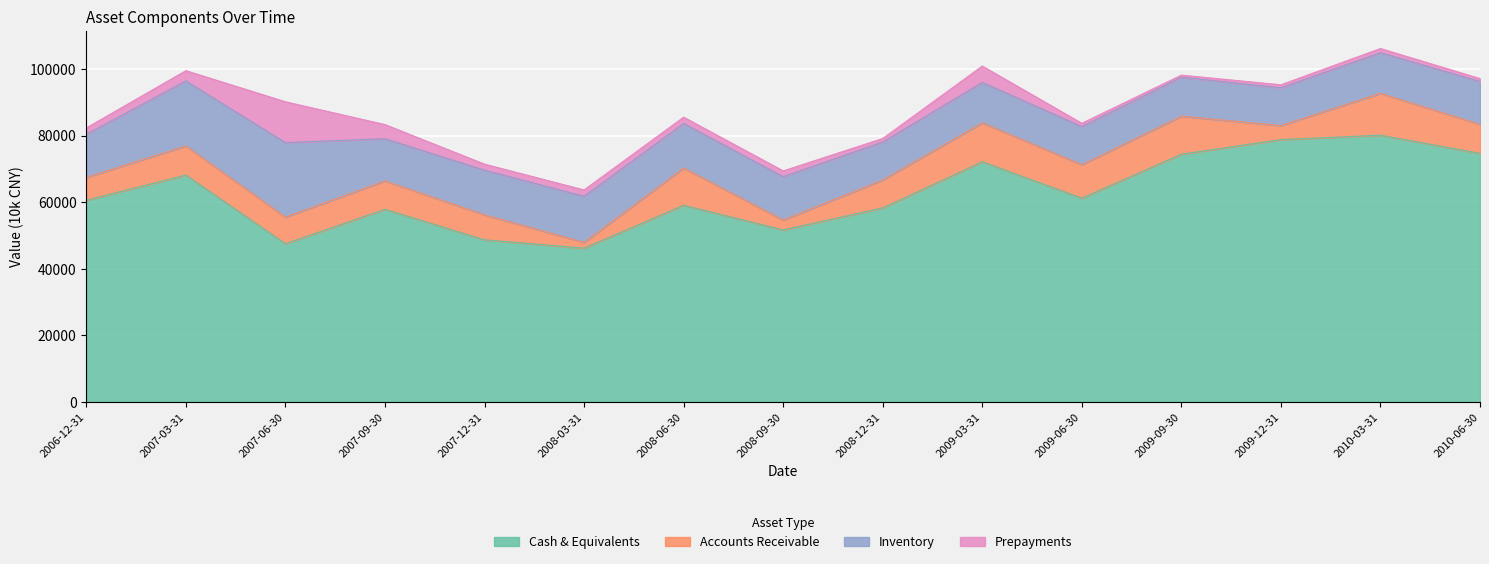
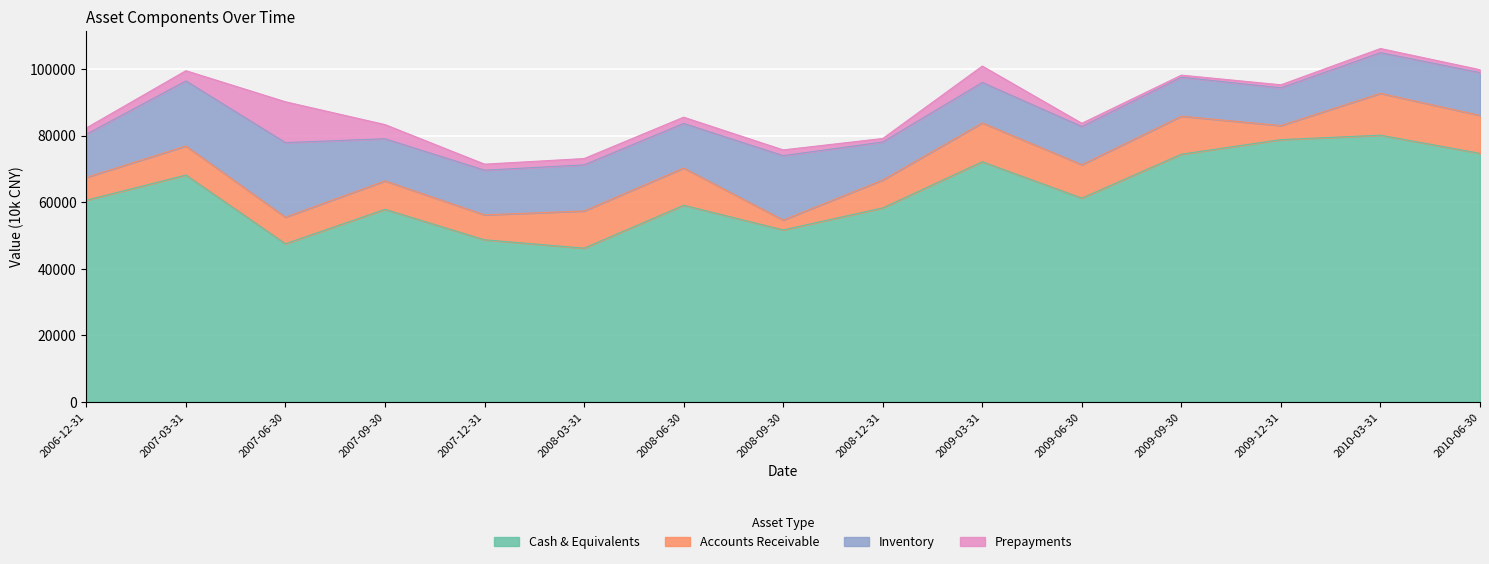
  {
    "Cash & Equivalents": {
      "2006-12-31": 61000,
      "2007-03-31": 68000,
      "2007-06-30": 47000,
      "2007-09-30": 58000,
      "2007-12-31": 49000,
      "2008-03-31": 46000,
      "2008-06-30": 59000,
      "2008-09-30": 52000,
      "2008-12-31": 58000,
      "2009-03-31": 72000,
      "2009-06-30": 61000,
      "2009-09-30": 74000,
      "2009-12-31": 79000,
      "2010-03-31": 80000,
      "2010-06-30": 75000
    },
    "Accounts Receivable": {
      "2006-12-31": 7000,
      "2007-03-31": 9000,
      "2007-06-30": 8000,
      "2007-09-30": 9000,
      "2007-12-31": 7000,
-     "2008-03-31": 2000,
+     "2008-03-31": 11000,
      "2008-06-30": 11000,
      "2008-09-30": 3000,
      "2008-12-31": 8000,
      "2009-03-31": 12000,
      "2009-06-30": 10000,
      "2009-09-30": 11000,
      "2009-12-31": 4000,
      "2010-03-31": 13000,
-     "2010-06-30": 9000
+     "2010-06-30": 11000
    },
    "Inventory": {
      "2006-12-31": 13000,
      "2007-03-31": 20000,
      "2007-06-30": 22000,
      "2007-09-30": 13000,
      "2007-12-31": 13000,
      "2008-03-31": 14000,
      "2008-06-30": 13000,
-     "2008-09-30": 13000,
+     "2008-09-30": 19000,
      "2008-12-31": 11000,
      "2009-03-31": 12000,
      "2009-06-30": 11000,
      "2009-12-31": 11000,
      "2010-03-31": 12000,
      "2010-06-30": 13000
    },
    "Prepayments": {
      "2006-12-31": 2000,
      "2007-03-31": 3000,
      "2007-06-30": 12000,
      "2007-09-30": 4000,
      "2007-12-31": 2000,
      "2008-03-31": 2000,
      "2008-06-30": 2000,
      "2008-09-30": 2000,
      "2008-12-31": 1000,
      "2009-03-31": 5000,
      "2009-06-30": 1000,
      "2009-12-31": 1000,
      "2010-03-31": 1000,
      "2010-06-30": 1000
    }
  }
